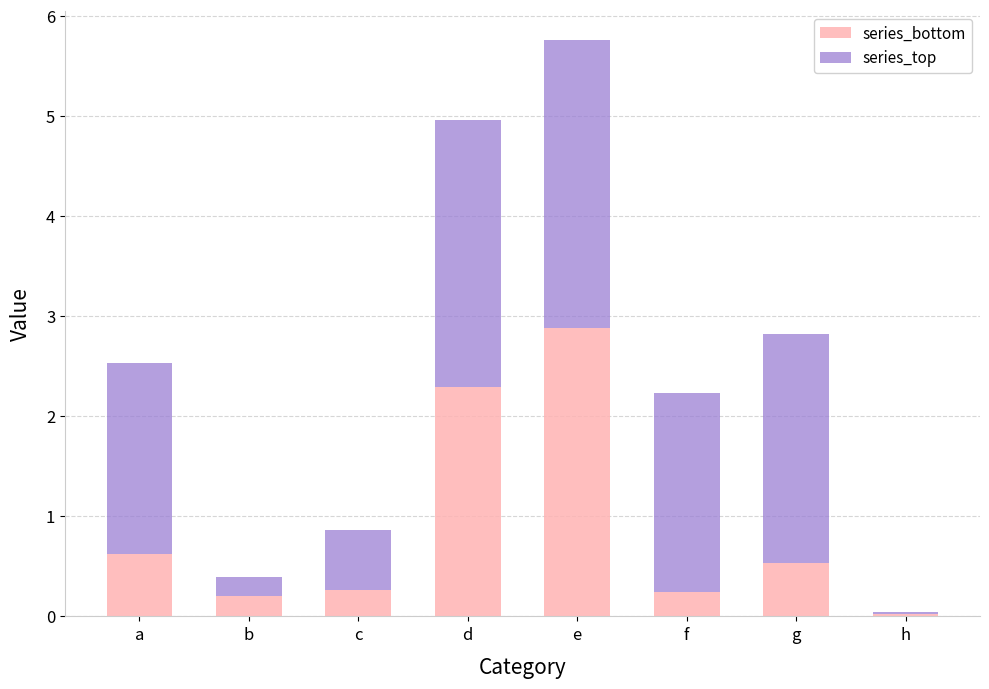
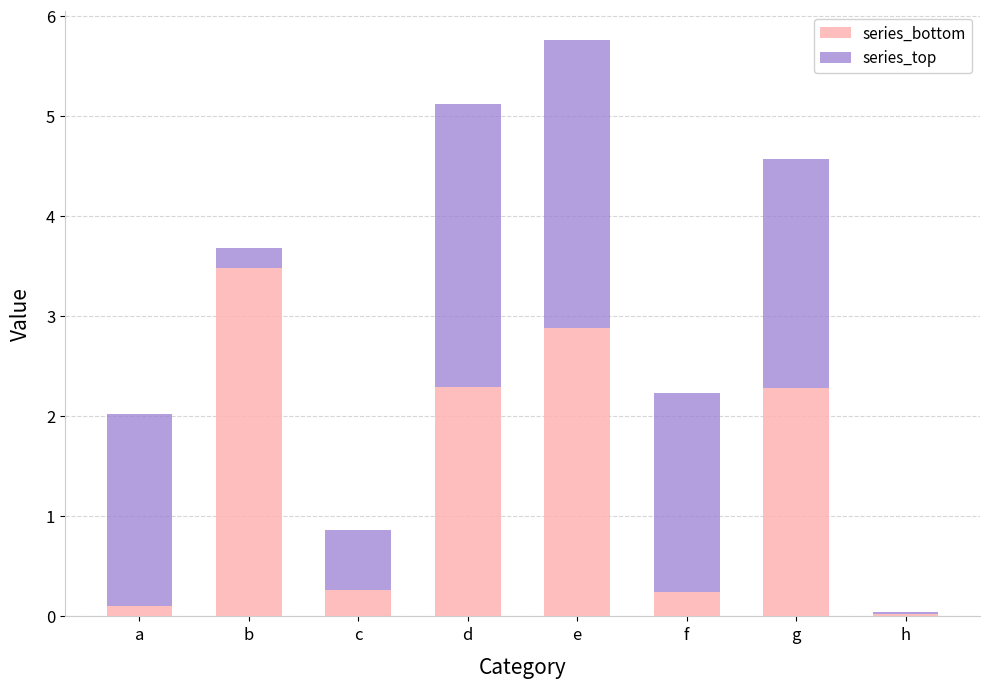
  {
    "series_bottom": {
-     "a": 0.62,
-     "b": 0.20,
+     "a": 0.11,
+     "b": 3.48,
      "c": 0.27,
      "d": 2.29,
      "e": 2.88,
      "f": 0.24,
-     "g": 0.53
+     "g": 2.29
    },
    "series_top": {
      "a": 1.91,
      "b": 0.20,
      "c": 0.60,
-     "d": 2.67,
+     "d": 2.83,
      "e": 2.88,
      "f": 1.99,
      "g": 2.29
    }
  }
